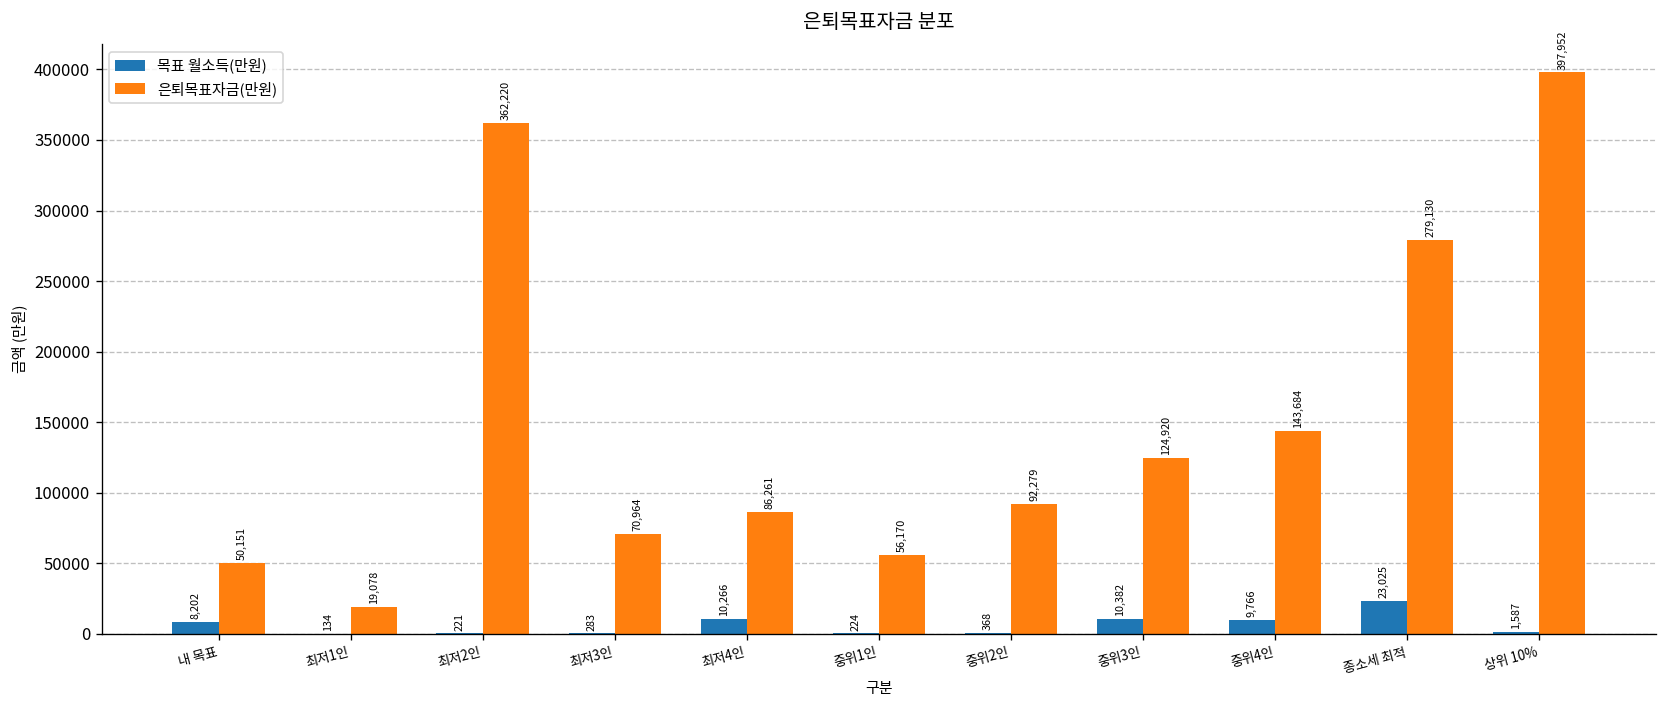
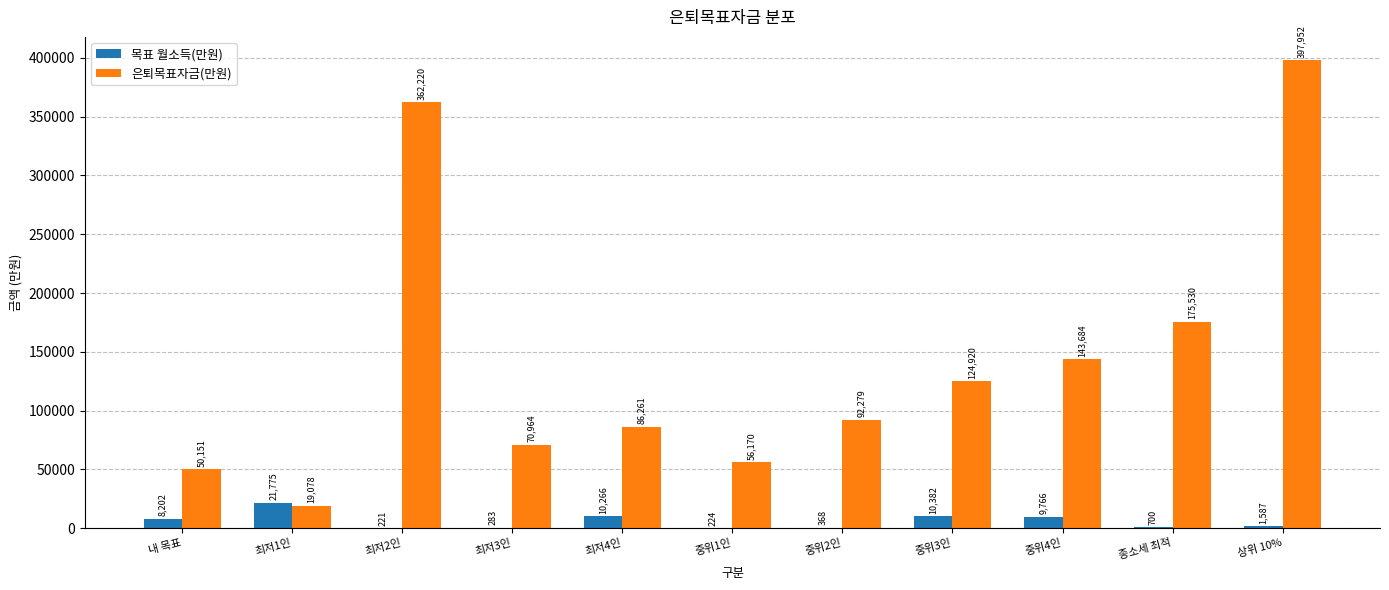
  {
    "목표 월소득(만원)": {
      "내 목표": "8,202",
-     "최저1인": "134",
+     "최저1인": "21,775",
      "최저2인": "221",
      "최저3인": "283",
      "최저4인": "10,266",
      "중위1인": "224",
      "중위2인": "368",
      "중위3인": "10,382",
      "중위4인": "9,766",
-     "종소세 최적": "23,025",
+     "종소세 최적": "700",
      "상위 10%": "1,587"
    },
    "은퇴목표자금(만원)": {
      "내 목표": "50,151",
      "최저1인": "19,078",
      "최저2인": "362,220",
      "최저3인": "70,964",
      "최저4인": "86,261",
      "중위1인": "56,170",
      "중위2인": "92,279",
      "중위3인": "124,920",
      "중위4인": "143,684",
-     "종소세 최적": "279,130",
+     "종소세 최적": "175,530",
      "상위 10%": "397,952"
    }
  }
